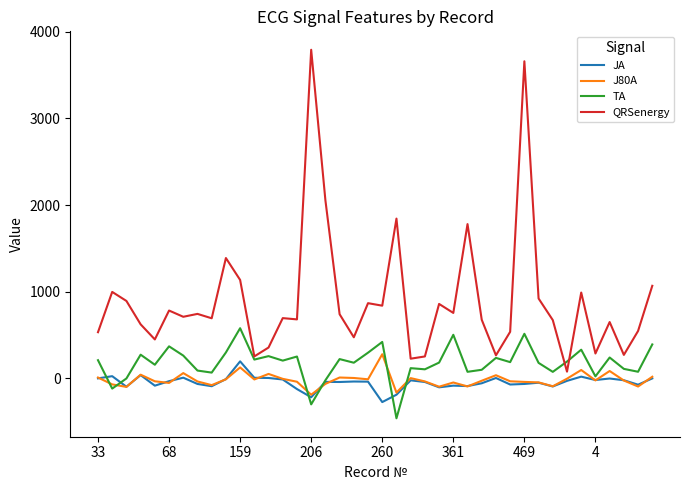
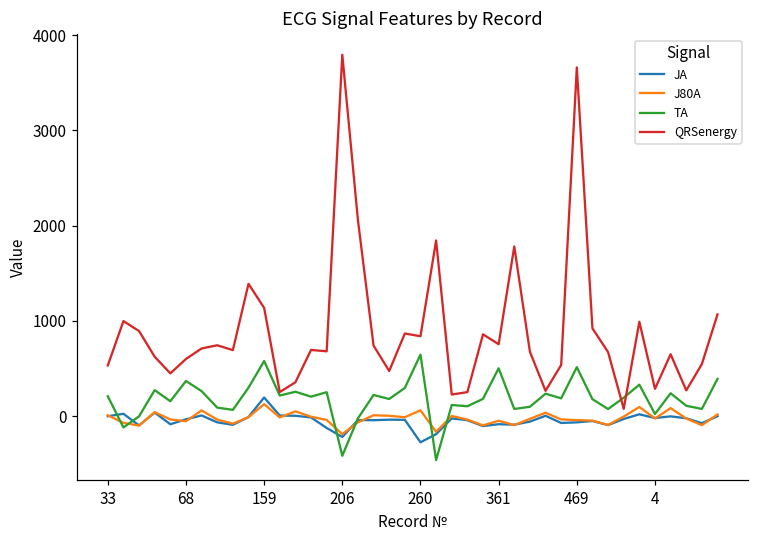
  {
    "JA": {
      "159": 200,
      "206": -200,
      "260": -300,
      "361": -100
    },
    "J80A": {
      "159": 100,
      "206": -200,
-     "260": 300,
+     "260": 100,
      "361": 0
    },
    "TA": {
      "68": 400,
      "159": 600,
-     "206": -300,
-     "260": 400,
+     "206": -400,
+     "260": 600,
      "361": 500,
      "469": 500
    },
    "QRSenergy": {
-     "68": 800,
+     "68": 600,
      "159": 1100,
      "206": 3800,
      "260": 800,
      "361": 800,
      "469": 3700
    }
  }
